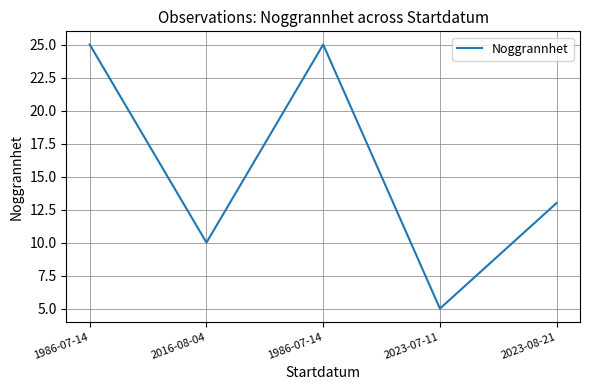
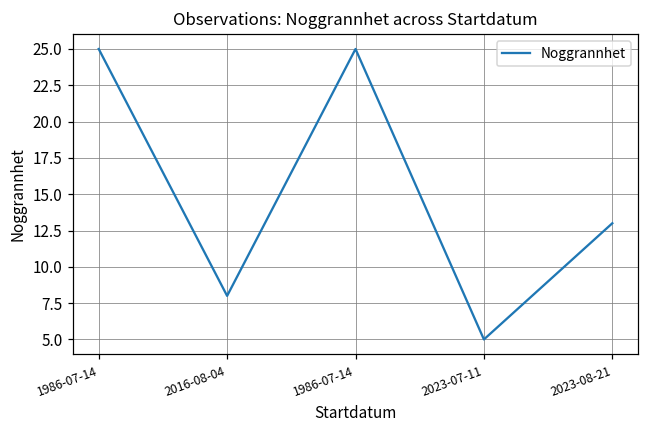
  {
-   "2016-08-04": 10,
+   "2016-08-04": 8,
    "2023-07-11": 5,
    "2023-08-21": 13
  }
